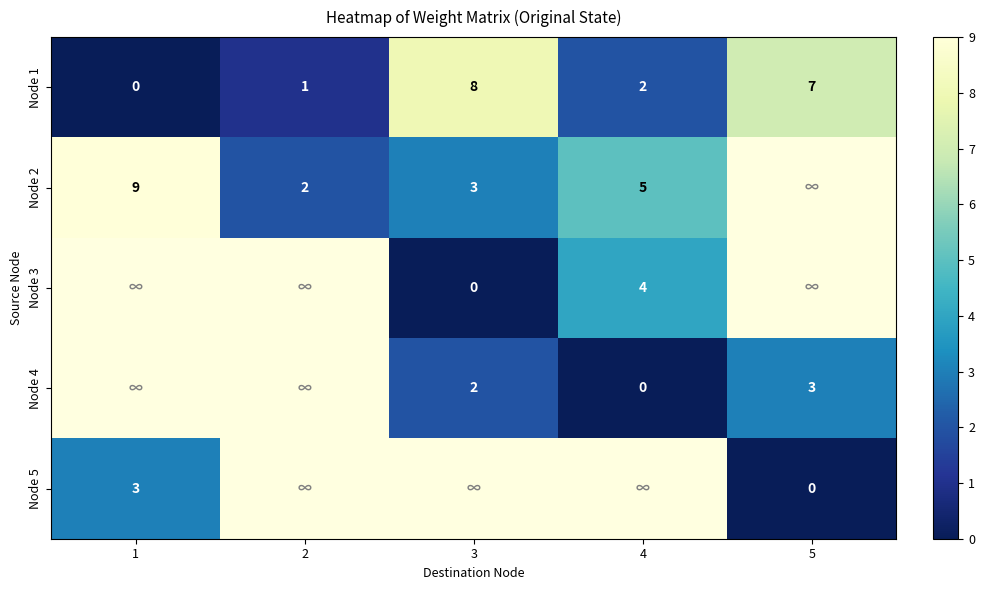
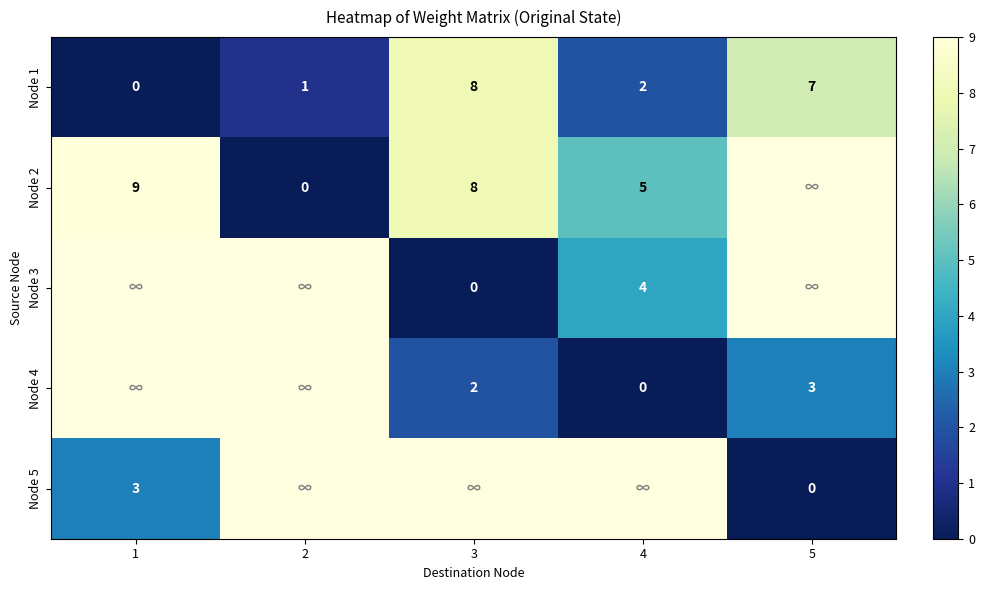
  {
    "Node 1": {
      "1": 0,
      "2": 1,
      "3": 8,
      "4": 2,
      "5": 7
    },
    "Node 2": {
      "1": 9,
-     "2": 2,
-     "3": 3,
+     "2": 0,
+     "3": 8,
      "4": 5
    },
    "Node 3": {
      "3": 0,
      "4": 4
    },
    "Node 4": {
      "3": 2,
      "4": 0,
      "5": 3
    },
    "Node 5": {
      "1": 3,
      "5": 0
    }
  }
